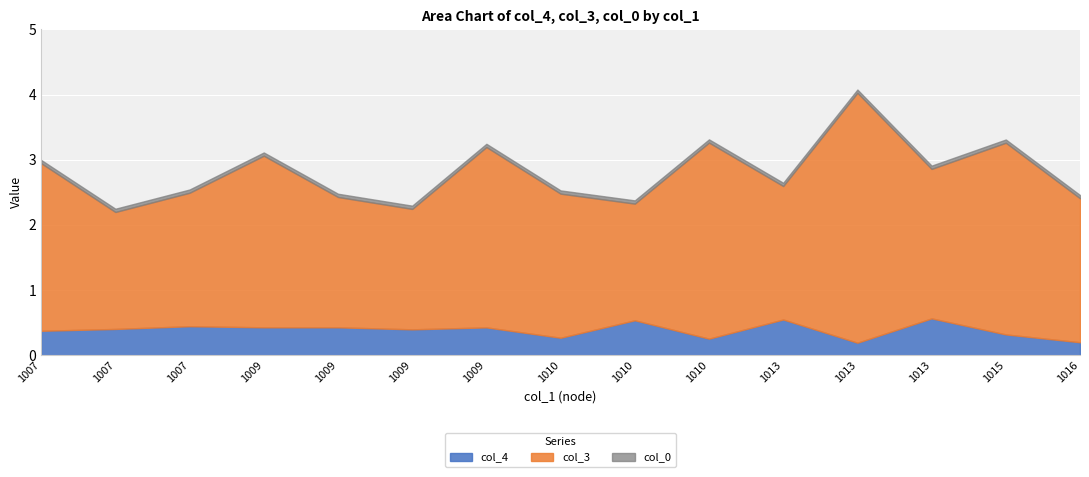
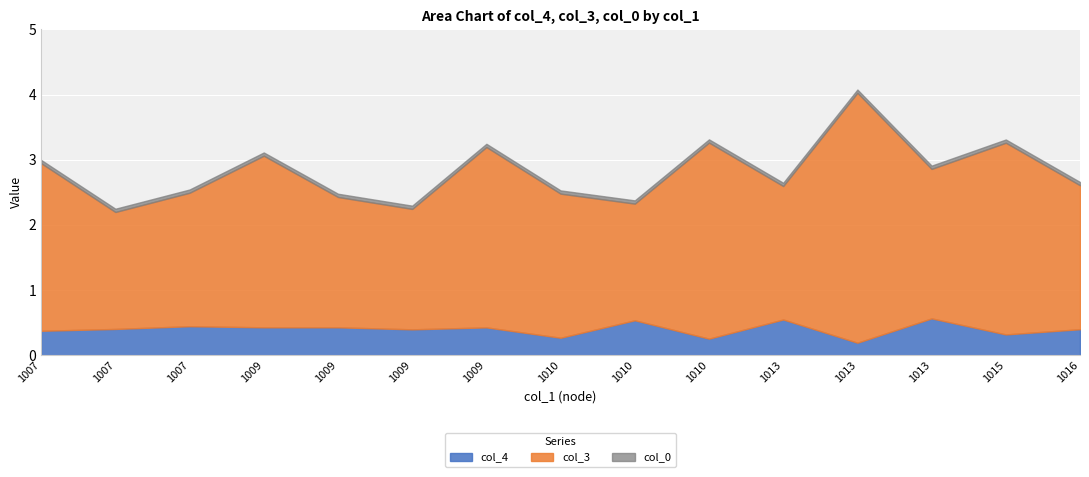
  {
    "col_4": {
      "1015": 0.3,
-     "1016": 0.2
+     "1016": 0.4
    },
    "col_3": {
      "1015": 2.9,
      "1016": 2.2
    },
    "col_0": {
      "1015": 0.0,
      "1016": 0.0
    }
  }
